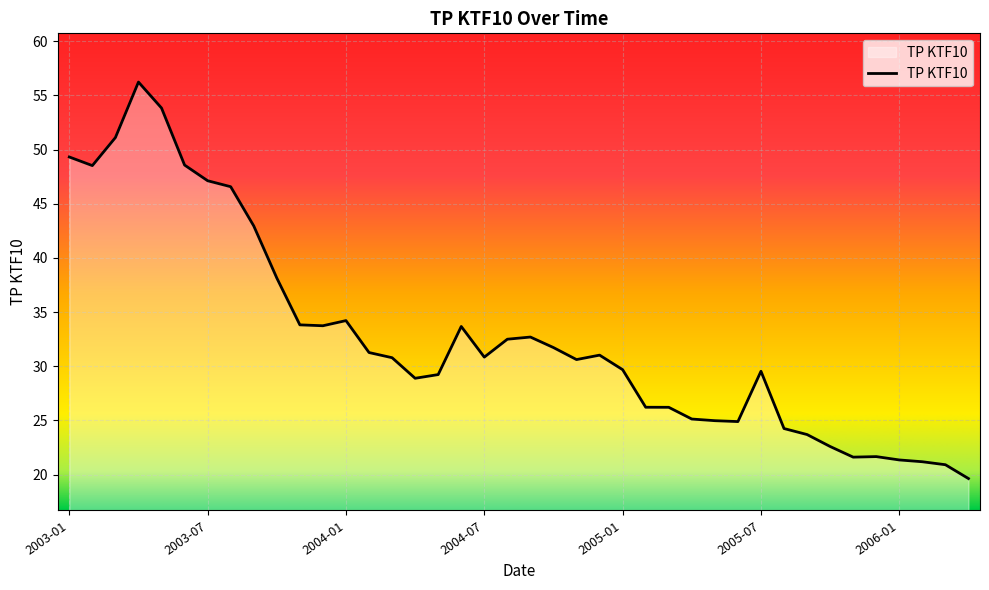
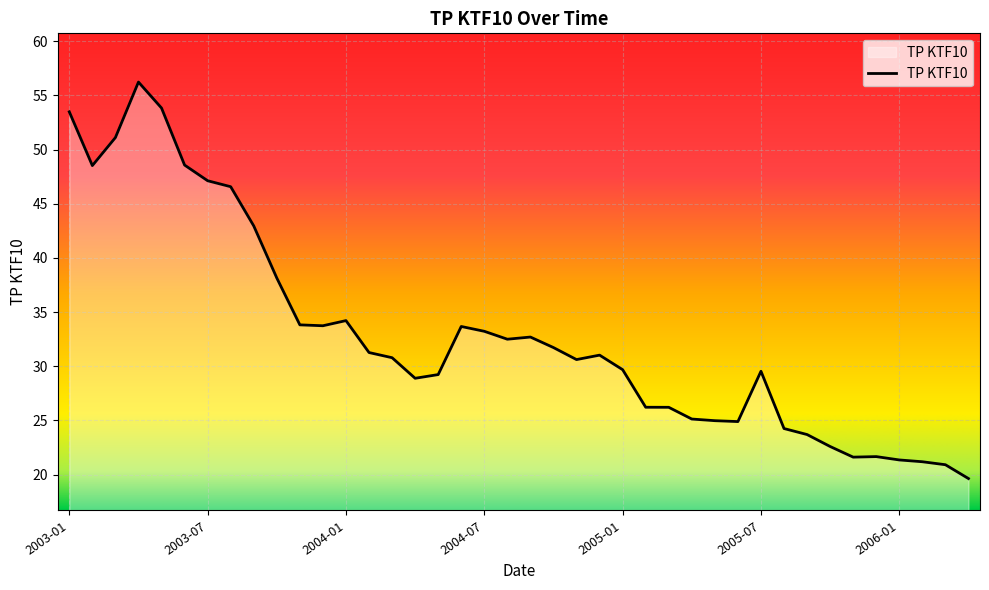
  {
-   "2003-01": 49.3,
+   "2003-01": 53.5,
    "2003-07": 47.1,
    "2004-01": 34.2,
-   "2004-07": 30.8,
+   "2004-07": 33.2,
    "2005-01": 29.7,
    "2005-07": 29.5,
    "2006-01": 21.4
  }
